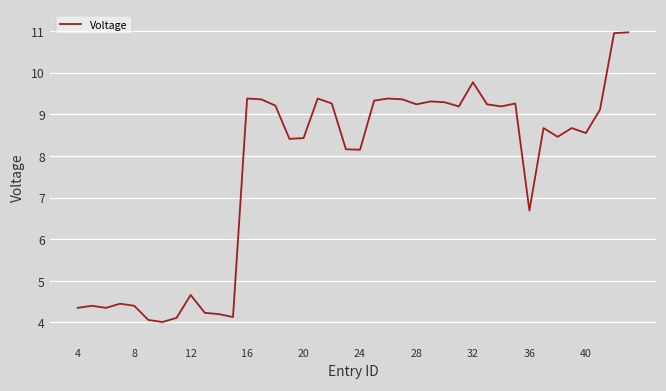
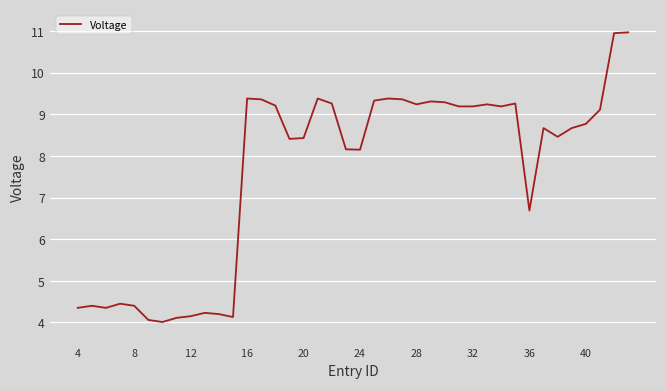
  {
    "4": 4.4,
    "8": 4.4,
-   "12": 4.7,
+   "12": 4.2,
    "16": 9.4,
    "20": 8.4,
    "24": 8.2,
    "28": 9.2,
-   "32": 9.8,
+   "32": 9.2,
    "36": 6.7,
-   "40": 8.6
+   "40": 8.8
  }
